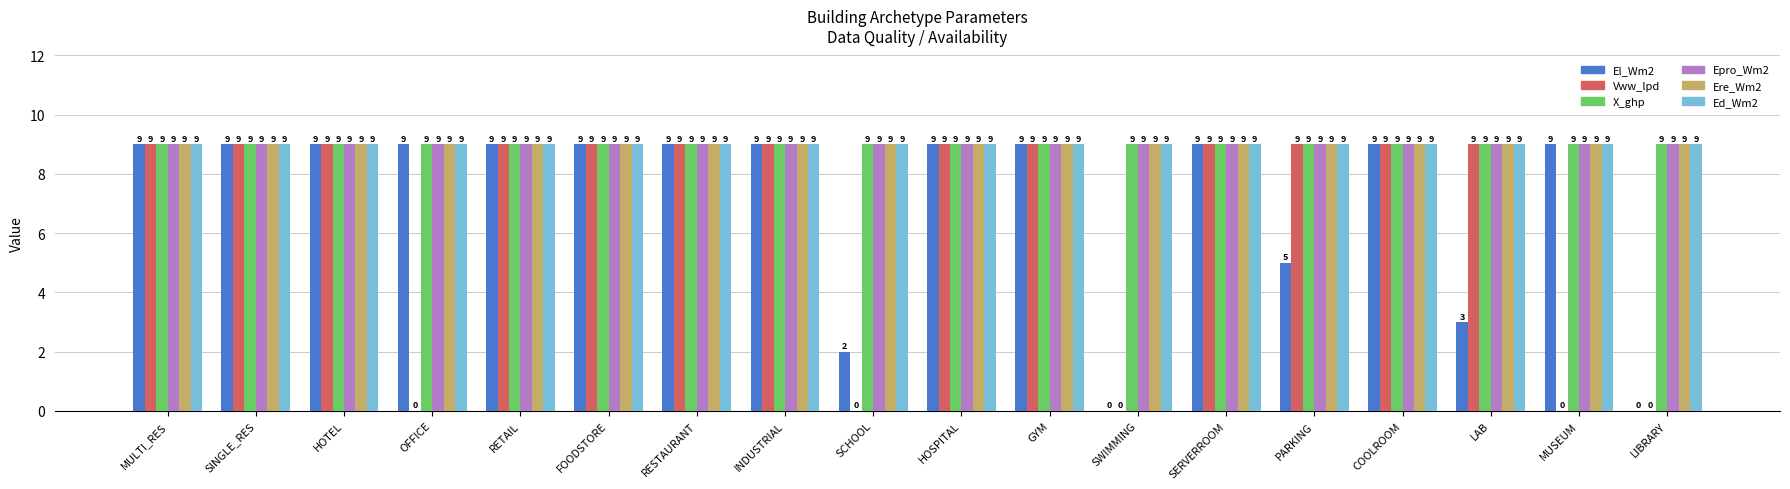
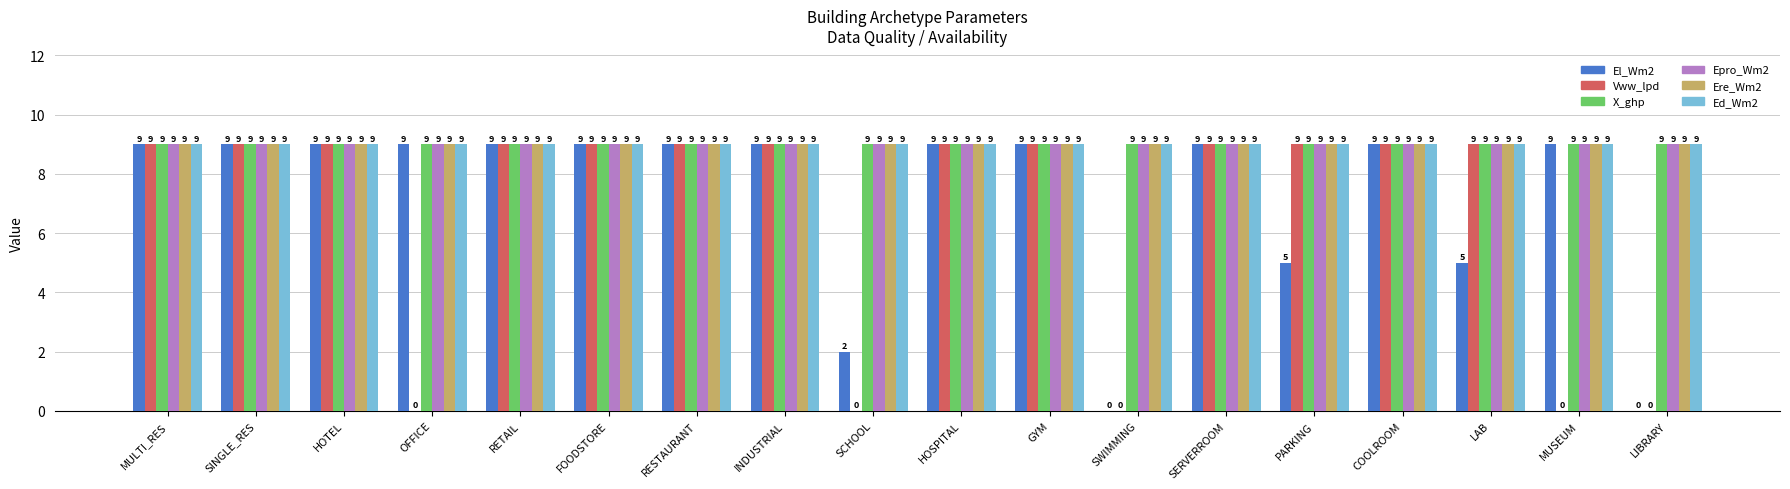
  {
    "El_Wm2": {
      "MULTI_RES": 9,
      "SINGLE_RES": 9,
      "HOTEL": 9,
      "OFFICE": 9,
      "RETAIL": 9,
      "FOODSTORE": 9,
      "RESTAURANT": 9,
      "INDUSTRIAL": 9,
      "SCHOOL": 2,
      "HOSPITAL": 9,
      "GYM": 9,
      "SWIMMING": 0,
      "SERVERROOM": 9,
      "PARKING": 5,
      "COOLROOM": 9,
-     "LAB": 3,
+     "LAB": 5,
      "MUSEUM": 9,
      "LIBRARY": 0
    },
    "Vww_lpd": {
      "MULTI_RES": 9,
      "SINGLE_RES": 9,
      "HOTEL": 9,
      "OFFICE": 0,
      "RETAIL": 9,
      "FOODSTORE": 9,
      "RESTAURANT": 9,
      "INDUSTRIAL": 9,
      "SCHOOL": 0,
      "HOSPITAL": 9,
      "GYM": 9,
      "SWIMMING": 0,
      "SERVERROOM": 9,
      "PARKING": 9,
      "COOLROOM": 9,
      "LAB": 9,
      "MUSEUM": 0,
      "LIBRARY": 0
    },
    "X_ghp": {
      "MULTI_RES": 9,
      "SINGLE_RES": 9,
      "HOTEL": 9,
      "OFFICE": 9,
      "RETAIL": 9,
      "FOODSTORE": 9,
      "RESTAURANT": 9,
      "INDUSTRIAL": 9,
      "SCHOOL": 9,
      "HOSPITAL": 9,
      "GYM": 9,
      "SWIMMING": 9,
      "SERVERROOM": 9,
      "PARKING": 9,
      "COOLROOM": 9,
      "LAB": 9,
      "MUSEUM": 9,
      "LIBRARY": 9
    },
    "Epro_Wm2": {
      "MULTI_RES": 9,
      "SINGLE_RES": 9,
      "HOTEL": 9,
      "OFFICE": 9,
      "RETAIL": 9,
      "FOODSTORE": 9,
      "RESTAURANT": 9,
      "INDUSTRIAL": 9,
      "SCHOOL": 9,
      "HOSPITAL": 9,
      "GYM": 9,
      "SWIMMING": 9,
      "SERVERROOM": 9,
      "PARKING": 9,
      "COOLROOM": 9,
      "LAB": 9,
      "MUSEUM": 9,
      "LIBRARY": 9
    },
    "Ere_Wm2": {
      "MULTI_RES": 9,
      "SINGLE_RES": 9,
      "HOTEL": 9,
      "OFFICE": 9,
      "RETAIL": 9,
      "FOODSTORE": 9,
      "RESTAURANT": 9,
      "INDUSTRIAL": 9,
      "SCHOOL": 9,
      "HOSPITAL": 9,
      "GYM": 9,
      "SWIMMING": 9,
      "SERVERROOM": 9,
      "PARKING": 9,
      "COOLROOM": 9,
      "LAB": 9,
      "MUSEUM": 9,
      "LIBRARY": 9
    },
    "Ed_Wm2": {
      "MULTI_RES": 9,
      "SINGLE_RES": 9,
      "HOTEL": 9,
      "OFFICE": 9,
      "RETAIL": 9,
      "FOODSTORE": 9,
      "RESTAURANT": 9,
      "INDUSTRIAL": 9,
      "SCHOOL": 9,
      "HOSPITAL": 9,
      "GYM": 9,
      "SWIMMING": 9,
      "SERVERROOM": 9,
      "PARKING": 9,
      "COOLROOM": 9,
      "LAB": 9,
      "MUSEUM": 9,
      "LIBRARY": 9
    }
  }
